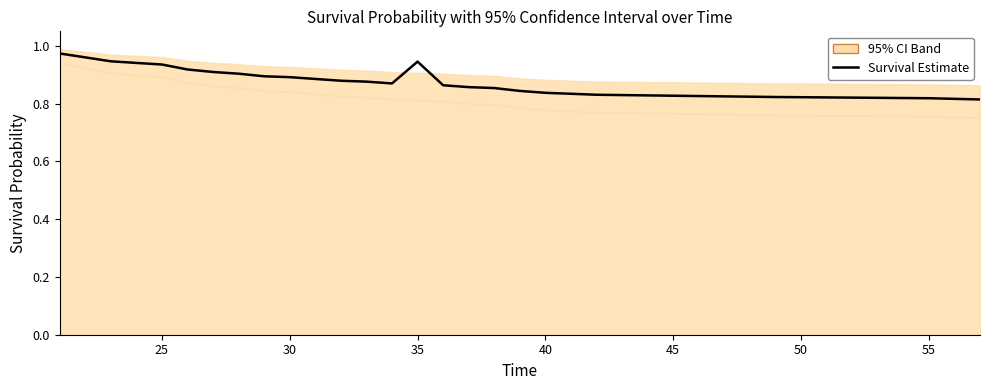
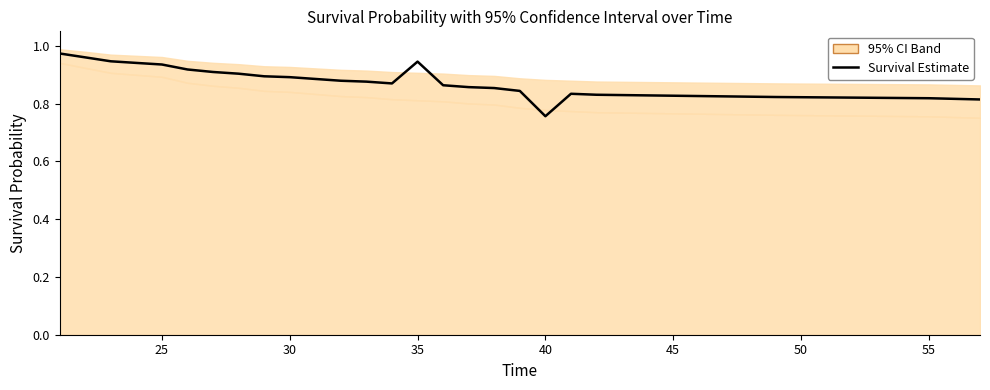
  {
    "Survival Estimate": {
      "25": 0.94,
      "30": 0.89,
      "35": 0.95,
-     "40": 0.84,
+     "40": 0.76,
      "55": 0.82
    }
  }
